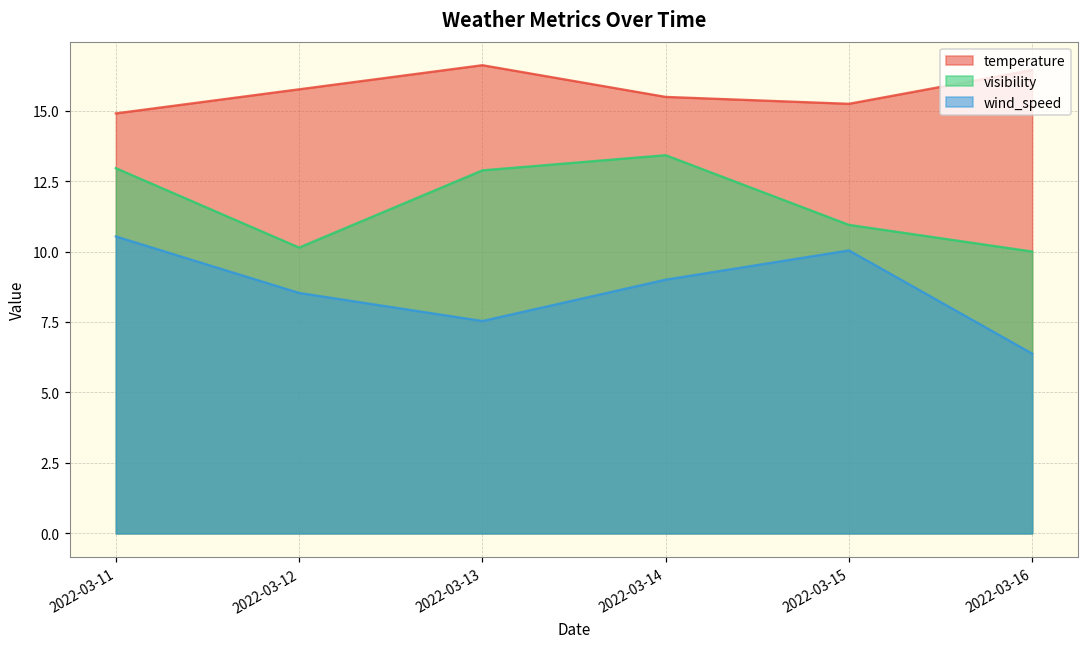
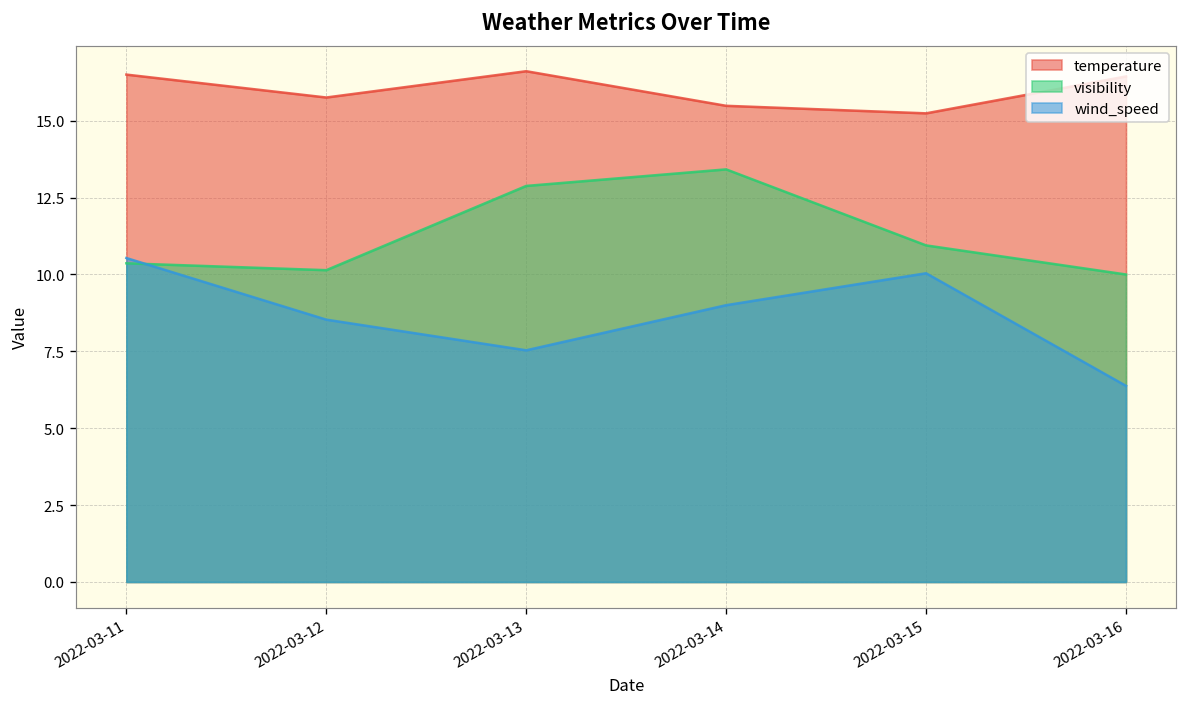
  {
    "temperature": {
-     "2022-03-11": 14.9,
+     "2022-03-11": 16.5,
      "2022-03-12": 15.8,
      "2022-03-13": 16.6,
      "2022-03-14": 15.5,
      "2022-03-15": 15.2
    },
    "visibility": {
-     "2022-03-11": 13.0,
+     "2022-03-11": 10.4,
      "2022-03-12": 10.1,
      "2022-03-13": 12.9,
      "2022-03-14": 13.4,
      "2022-03-15": 10.9,
      "2022-03-16": 10.0
    },
    "wind_speed": {
      "2022-03-11": 10.5,
      "2022-03-12": 8.5,
      "2022-03-13": 7.5,
      "2022-03-14": 9.0,
      "2022-03-15": 10.0,
      "2022-03-16": 6.4
    }
  }
